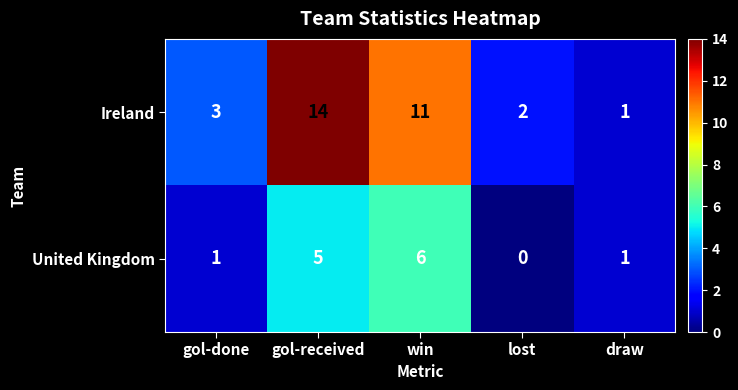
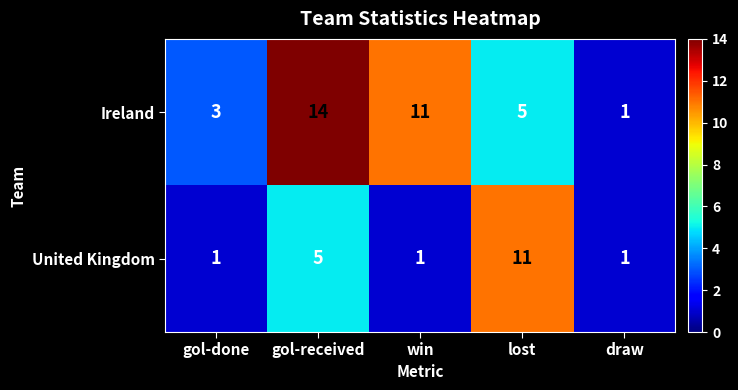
  {
    "Ireland": {
      "gol-done": 3,
      "gol-received": 14,
      "win": 11,
-     "lost": 2,
+     "lost": 5,
      "draw": 1
    },
    "United Kingdom": {
      "gol-done": 1,
      "gol-received": 5,
-     "win": 6,
-     "lost": 0,
+     "win": 1,
+     "lost": 11,
      "draw": 1
    }
  }
